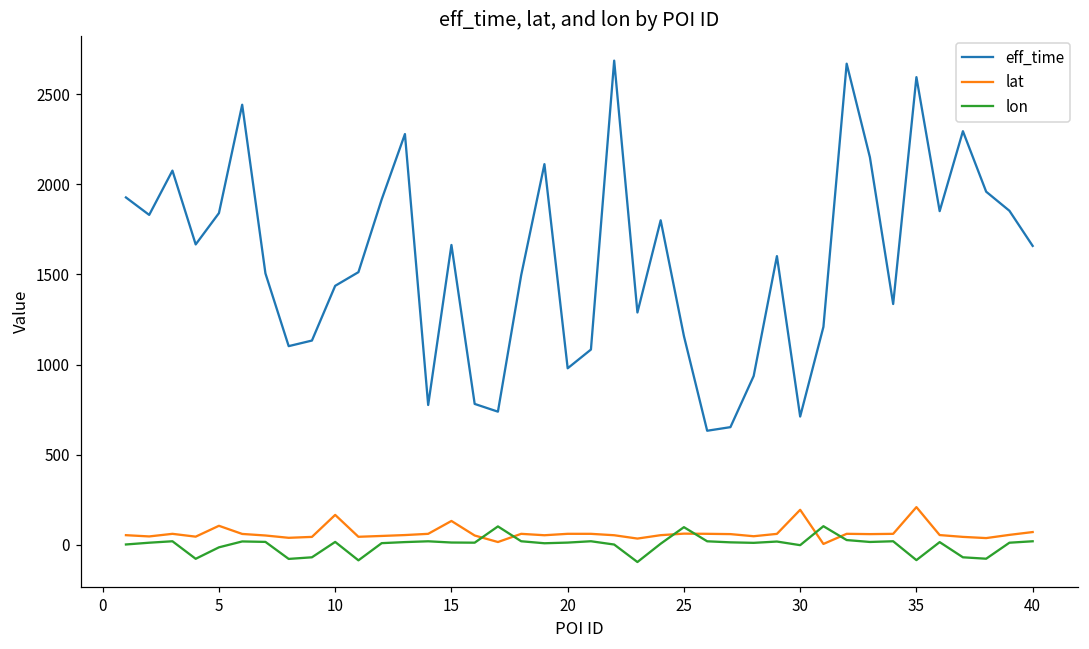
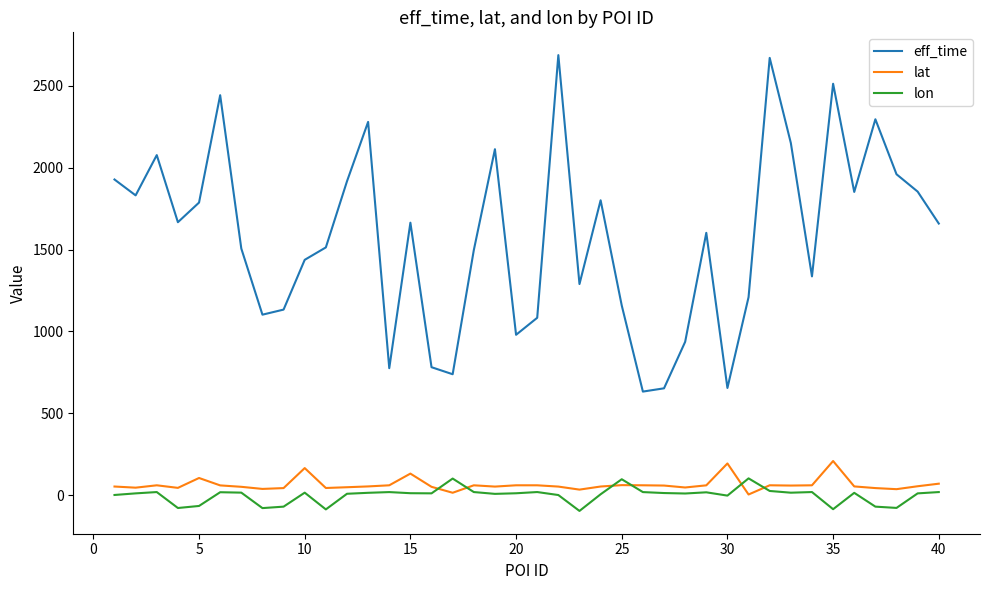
  {
    "eff_time": {
-     "5": 1840,
+     "5": 1790,
      "10": 1440,
      "15": 1660,
      "20": 980,
      "25": 1160,
-     "30": 710,
-     "35": 2600,
+     "30": 650,
+     "35": 2510,
      "40": 1660
    },
    "lat": {
      "5": 100,
      "10": 160,
      "15": 130,
      "20": 60,
      "25": 60,
      "30": 190,
      "35": 210,
      "40": 70
    },
    "lon": {
-     "5": -20,
+     "5": -70,
      "10": 10,
      "15": 10,
      "20": 10,
      "25": 100,
      "30": 0,
      "35": -90,
      "40": 20
    }
  }
